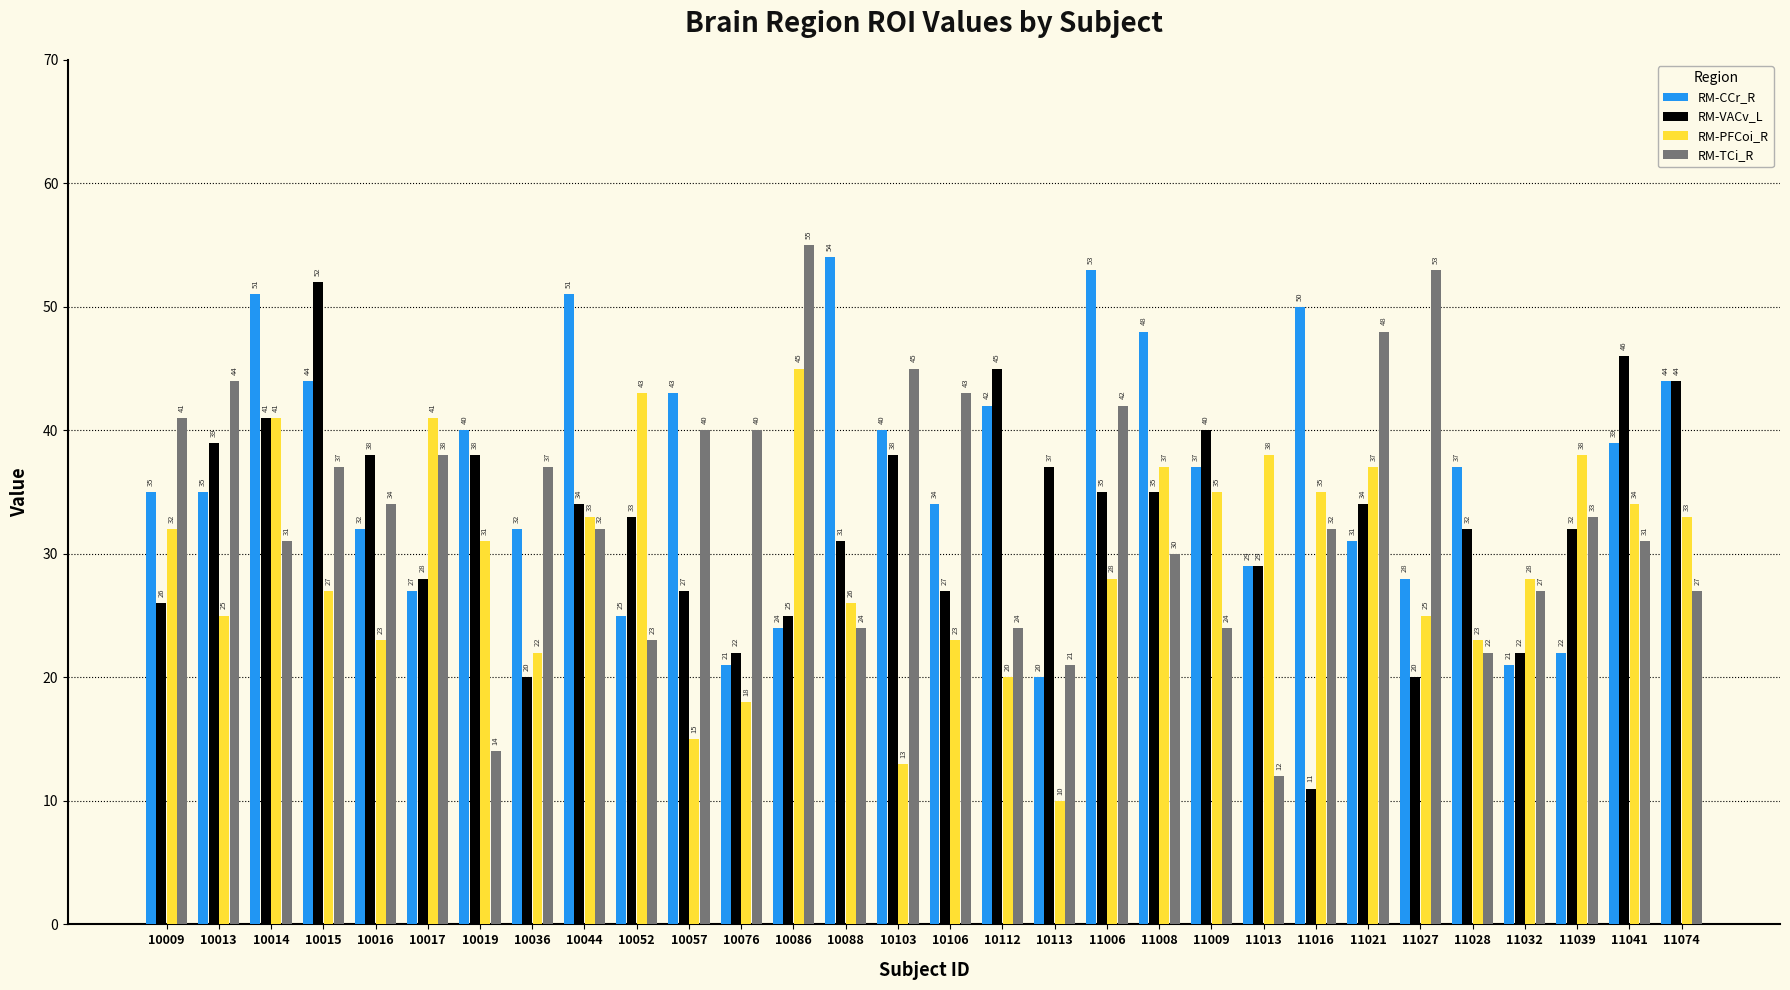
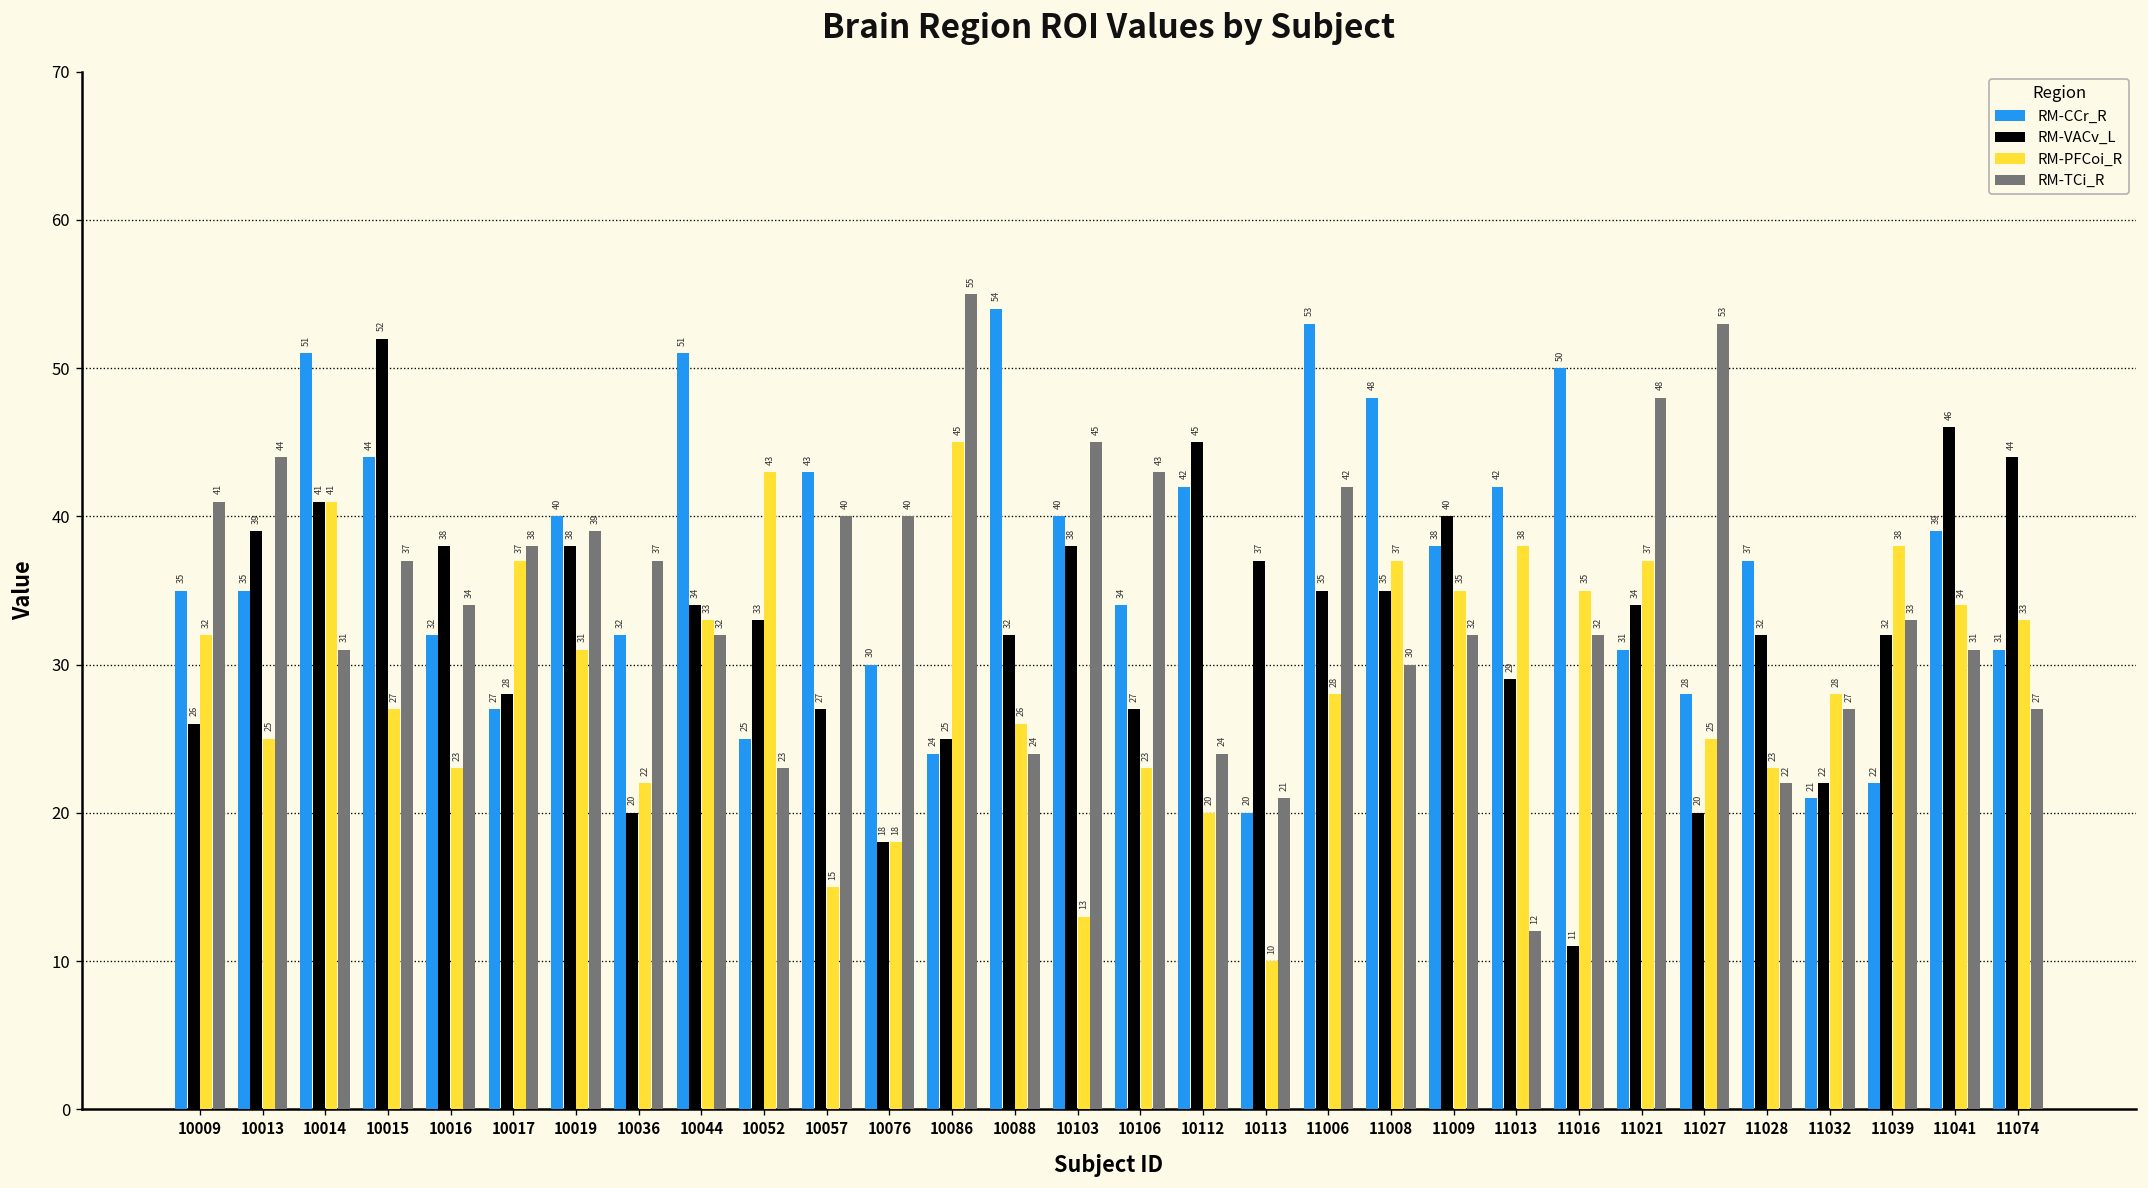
  {
    "RM-CCr_R": {
      "10009": 35,
      "10013": 35,
      "10014": 51,
      "10015": 44,
      "10016": 32,
      "10017": 27,
      "10019": 40,
      "10036": 32,
      "10044": 51,
      "10052": 25,
      "10057": 43,
-     "10076": 21,
+     "10076": 30,
      "10086": 24,
      "10088": 54,
      "10103": 40,
      "10106": 34,
      "10112": 42,
      "10113": 20,
      "11006": 53,
      "11008": 48,
-     "11009": 37,
-     "11013": 29,
+     "11009": 38,
+     "11013": 42,
      "11016": 50,
      "11021": 31,
      "11027": 28,
      "11028": 37,
      "11032": 21,
      "11039": 22,
      "11041": 39,
-     "11074": 44
+     "11074": 31
    },
    "RM-VACv_L": {
      "10009": 26,
      "10013": 39,
      "10014": 41,
      "10015": 52,
      "10016": 38,
      "10017": 28,
      "10019": 38,
      "10036": 20,
      "10044": 34,
      "10052": 33,
      "10057": 27,
-     "10076": 22,
+     "10076": 18,
      "10086": 25,
-     "10088": 31,
+     "10088": 32,
      "10103": 38,
      "10106": 27,
      "10112": 45,
      "10113": 37,
      "11006": 35,
      "11008": 35,
      "11009": 40,
      "11013": 29,
      "11016": 11,
      "11021": 34,
      "11027": 20,
      "11028": 32,
      "11032": 22,
      "11039": 32,
      "11041": 46,
      "11074": 44
    },
    "RM-PFCoi_R": {
      "10009": 32,
      "10013": 25,
      "10014": 41,
      "10015": 27,
      "10016": 23,
-     "10017": 41,
+     "10017": 37,
      "10019": 31,
      "10036": 22,
      "10044": 33,
      "10052": 43,
      "10057": 15,
      "10076": 18,
      "10086": 45,
      "10088": 26,
      "10103": 13,
      "10106": 23,
      "10112": 20,
      "10113": 10,
      "11006": 28,
      "11008": 37,
      "11009": 35,
      "11013": 38,
      "11016": 35,
      "11021": 37,
      "11027": 25,
      "11028": 23,
      "11032": 28,
      "11039": 38,
      "11041": 34,
      "11074": 33
    },
    "RM-TCi_R": {
      "10009": 41,
      "10013": 44,
      "10014": 31,
      "10015": 37,
      "10016": 34,
      "10017": 38,
-     "10019": 14,
+     "10019": 39,
      "10036": 37,
      "10044": 32,
      "10052": 23,
      "10057": 40,
      "10076": 40,
      "10086": 55,
      "10088": 24,
      "10103": 45,
      "10106": 43,
      "10112": 24,
      "10113": 21,
      "11006": 42,
      "11008": 30,
-     "11009": 24,
+     "11009": 32,
      "11013": 12,
      "11016": 32,
      "11021": 48,
      "11027": 53,
      "11028": 22,
      "11032": 27,
      "11039": 33,
      "11041": 31,
      "11074": 27
    }
  }
